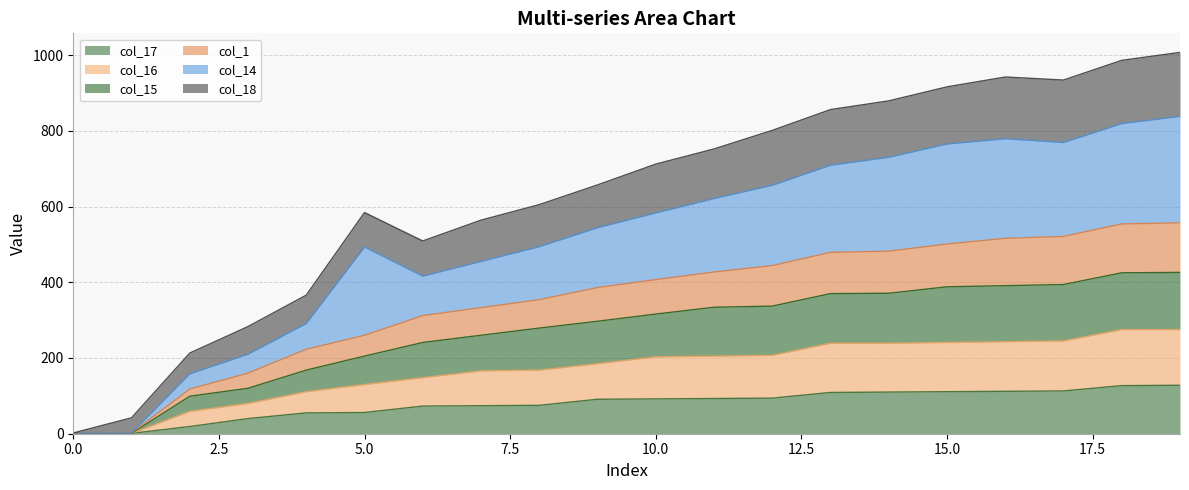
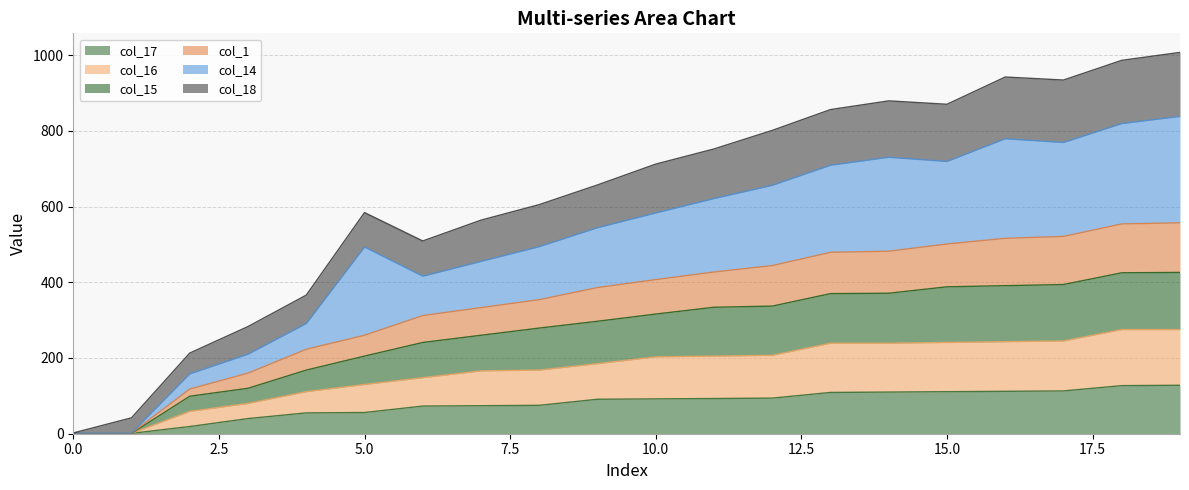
  {
    "col_14": {
      "5.0": 230,
      "10.0": 180,
-     "15.0": 260
+     "15.0": 220
    }
  }
